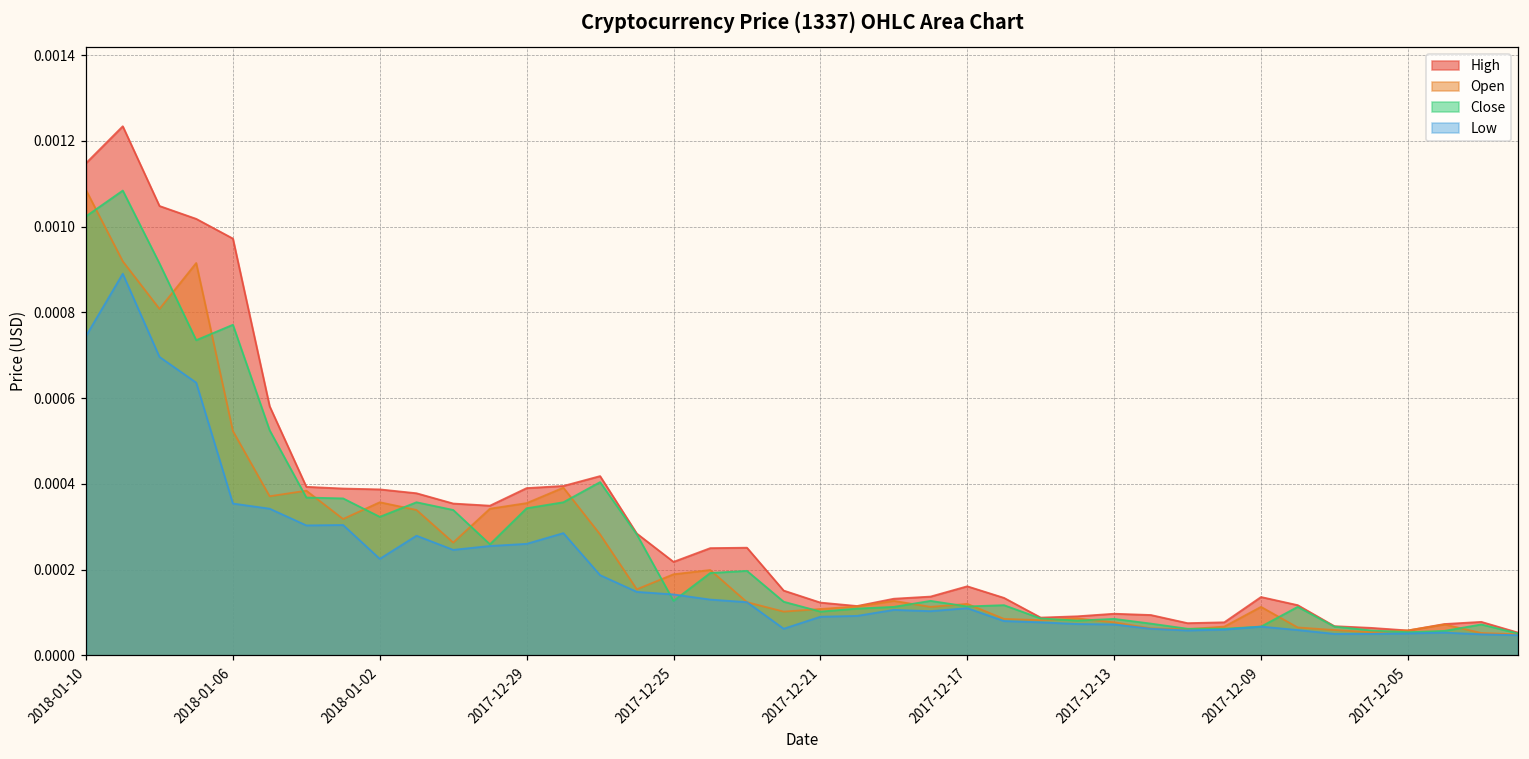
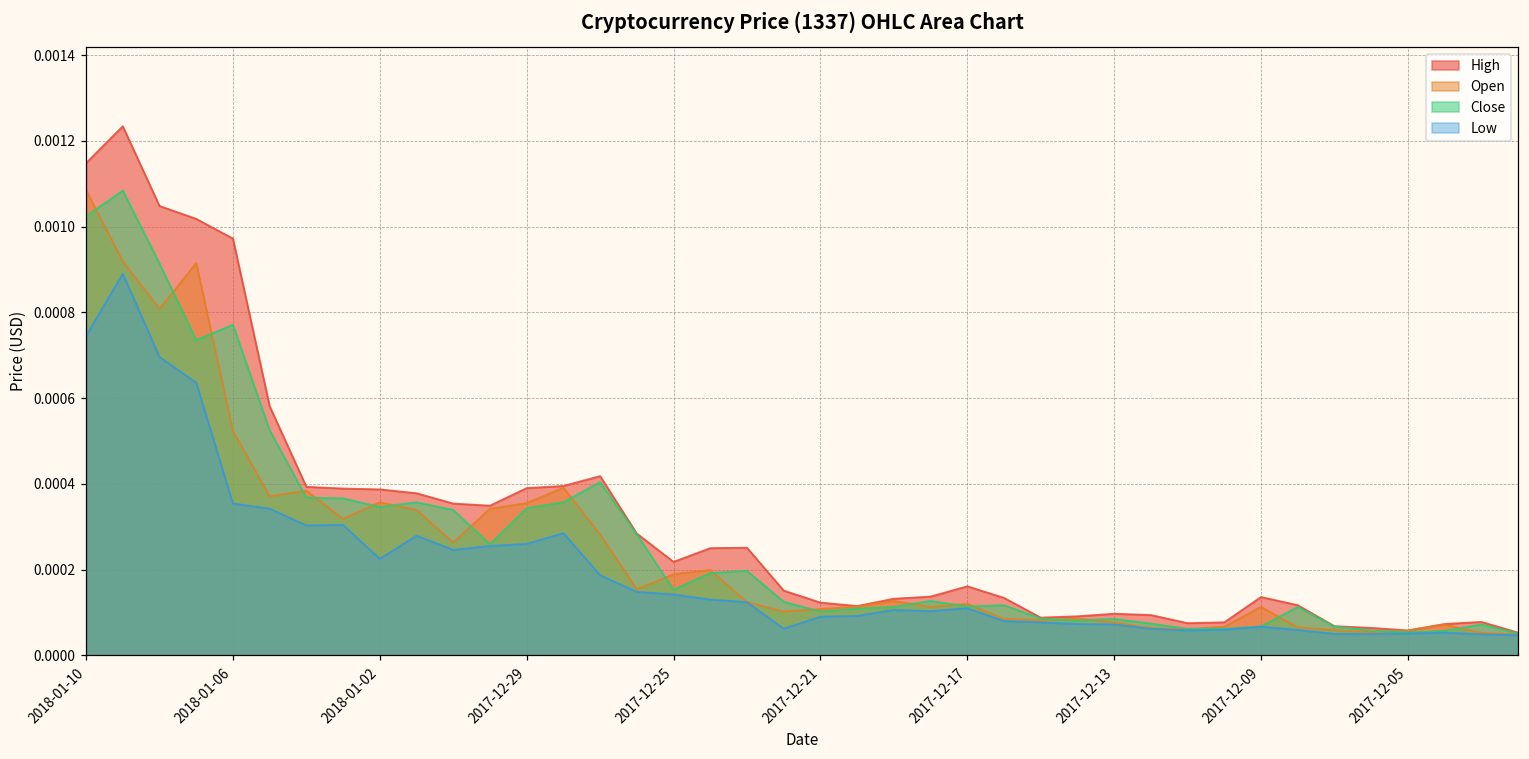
  {
    "Close": {
      "2018-01-10": 0.00102,
      "2018-01-06": 0.00077,
-     "2018-01-02": 0.00032,
+     "2018-01-02": 0.00035,
      "2017-12-29": 0.00034,
-     "2017-12-25": 0.00013,
+     "2017-12-25": 0.00015,
      "2017-12-13": 0.00009
    },
    "Low": {
      "2018-01-10": 0.00075,
      "2018-01-06": 0.00035,
      "2018-01-02": 0.00023,
      "2017-12-29": 0.00026,
      "2017-12-25": 0.00014,
      "2017-12-21": 0.00009
    }
  }
